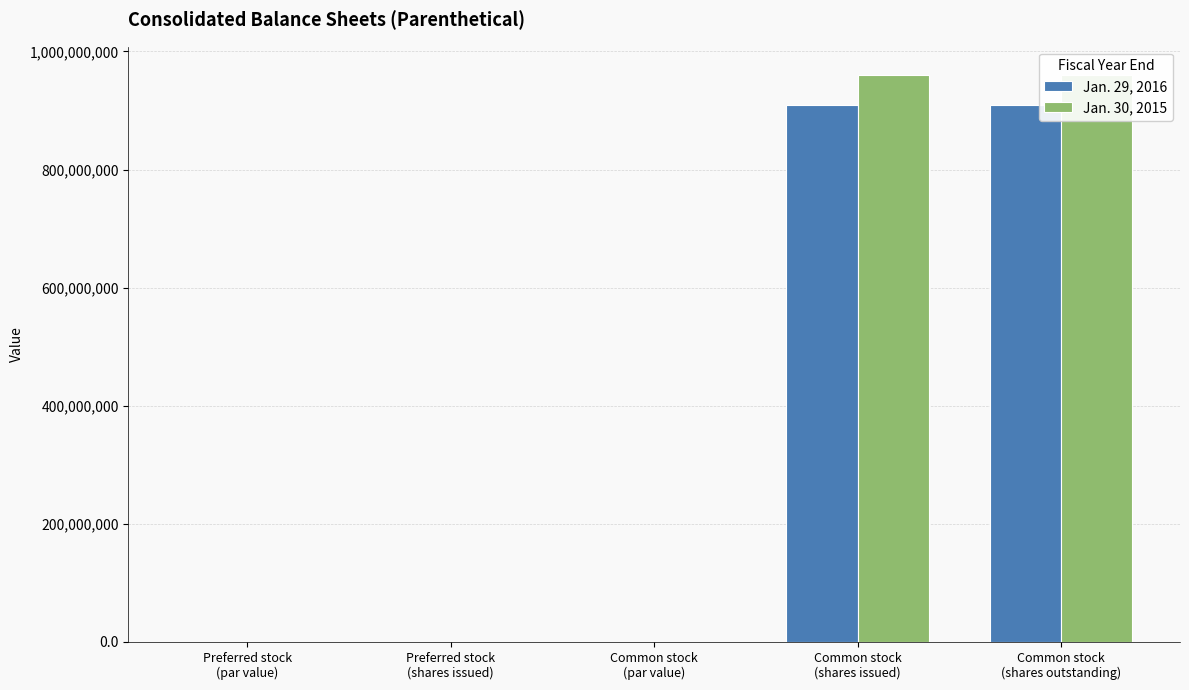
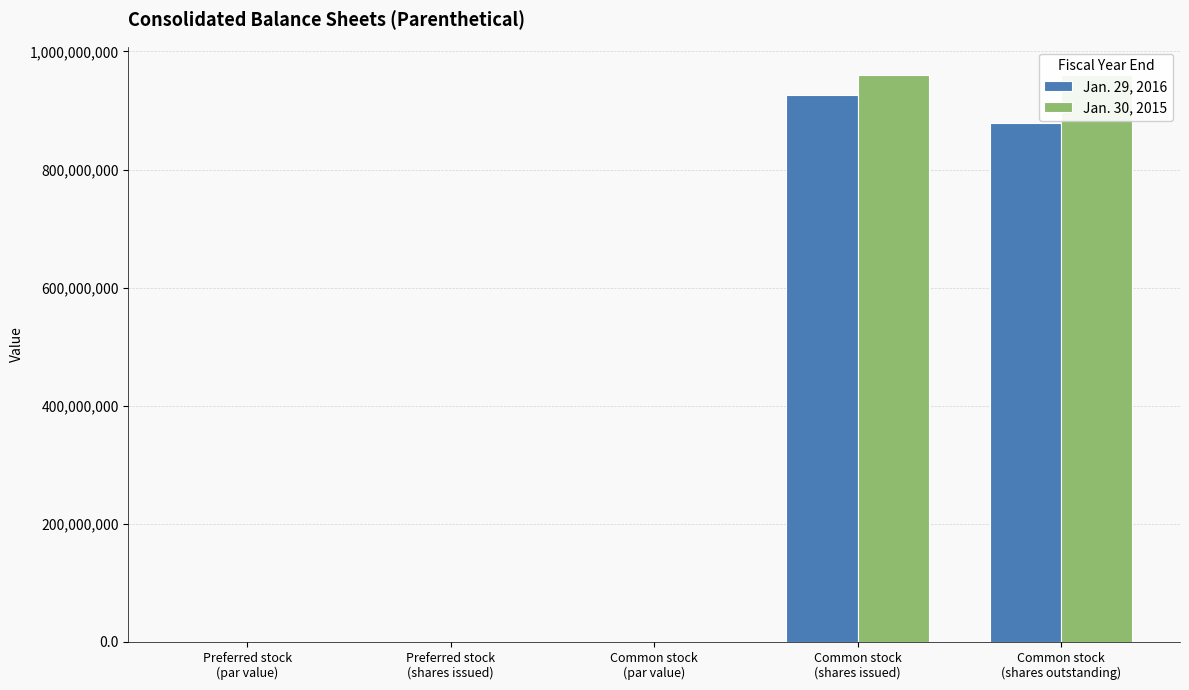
  {
    "Jan. 29, 2016": {
      "Preferred stock (shares issued)": "0",
-     "Common stock (shares issued)": "910,000,000",
-     "Common stock (shares outstanding)": "910,000,000"
+     "Common stock (shares issued)": "930,000,000",
+     "Common stock (shares outstanding)": "880,000,000"
    },
    "Jan. 30, 2015": {
      "Preferred stock (shares issued)": "0",
      "Common stock (shares issued)": "960,000,000"
    }
  }
